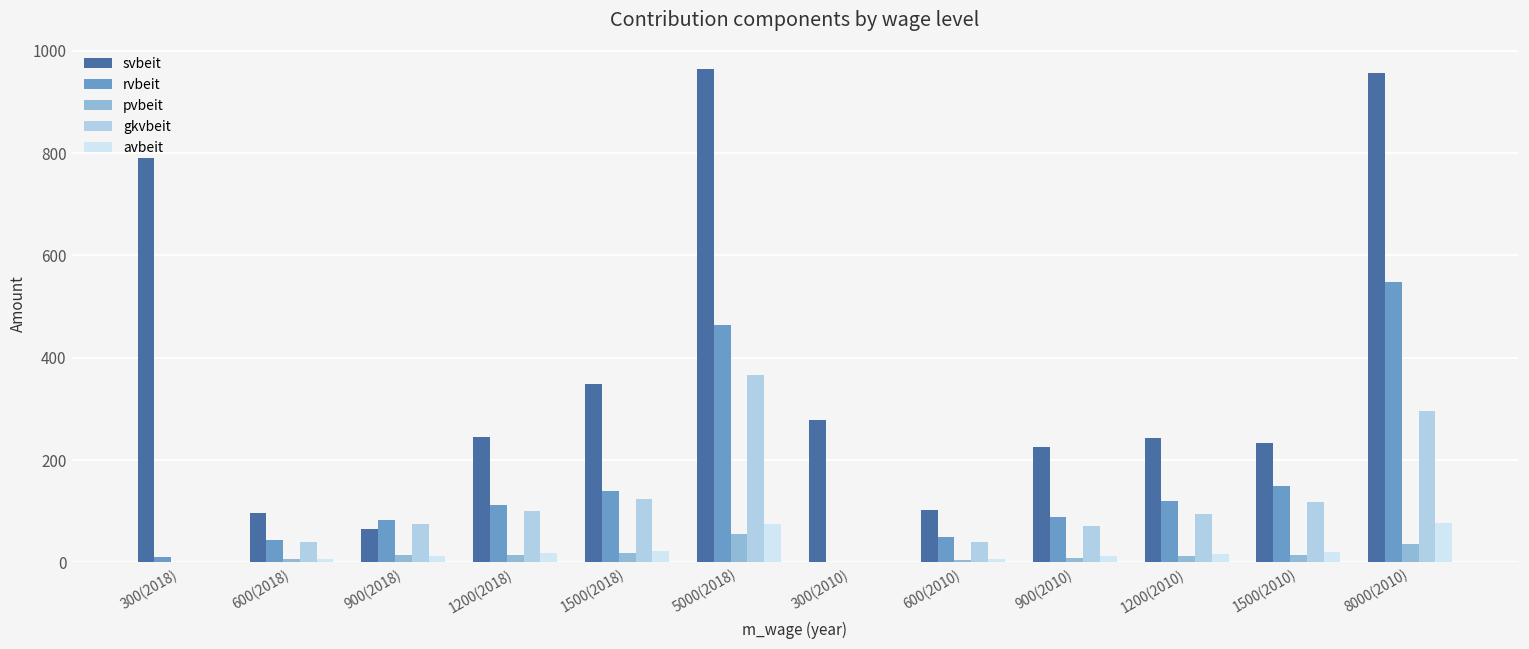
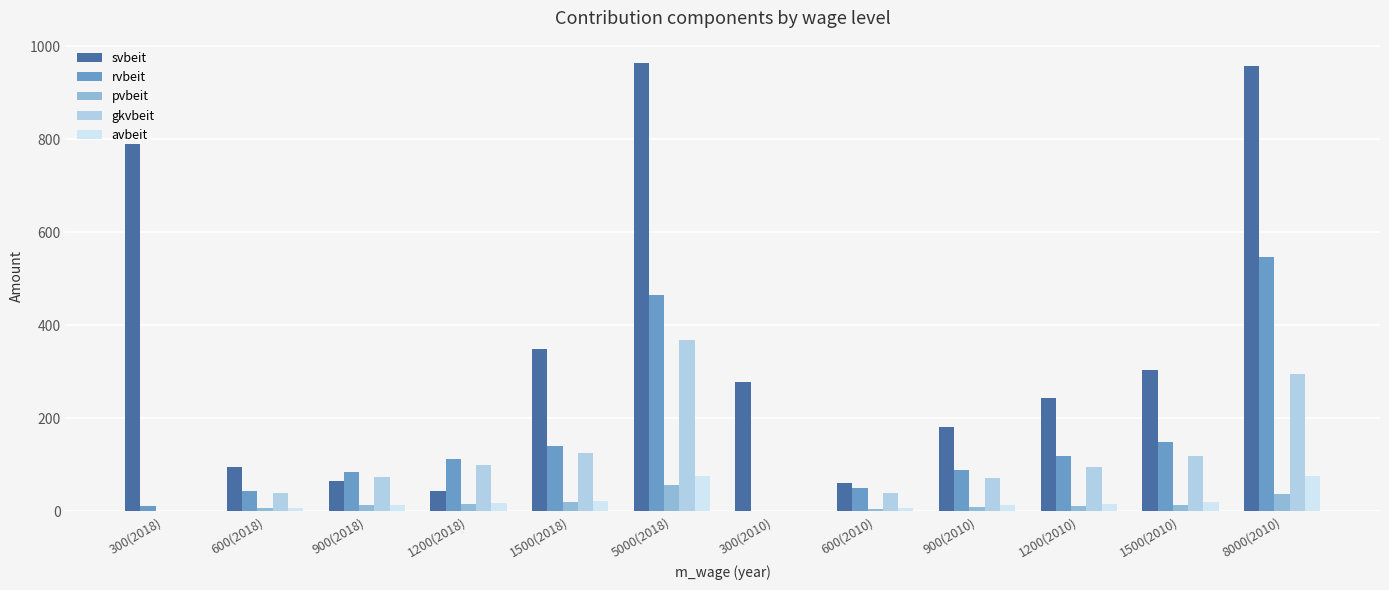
  {
    "svbeit": {
      "300(2018)": 790,
      "600(2018)": 100,
      "900(2018)": 60,
-     "1200(2018)": 240,
+     "1200(2018)": 40,
      "1500(2018)": 350,
      "5000(2018)": 960,
      "300(2010)": 280,
-     "600(2010)": 100,
-     "900(2010)": 230,
+     "600(2010)": 60,
+     "900(2010)": 180,
      "1200(2010)": 240,
-     "1500(2010)": 230,
+     "1500(2010)": 300,
      "8000(2010)": 960
    }
  }
